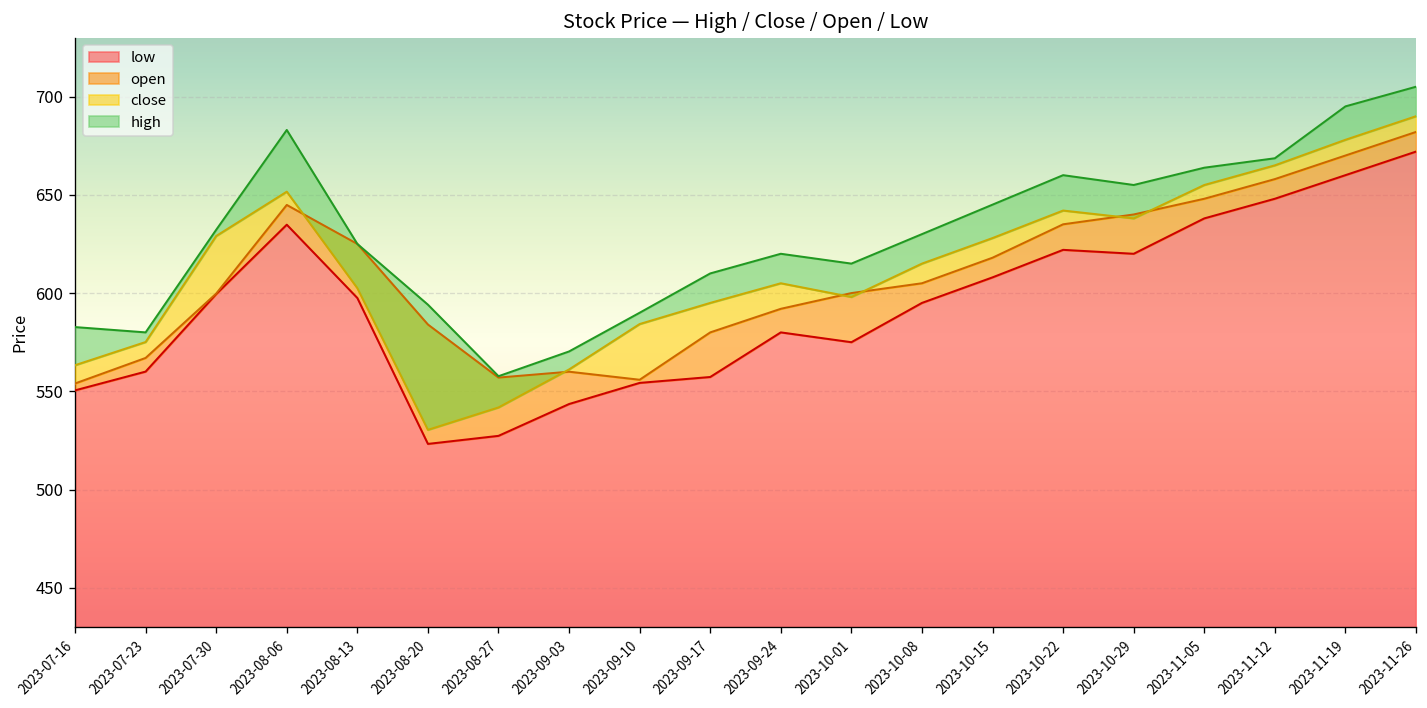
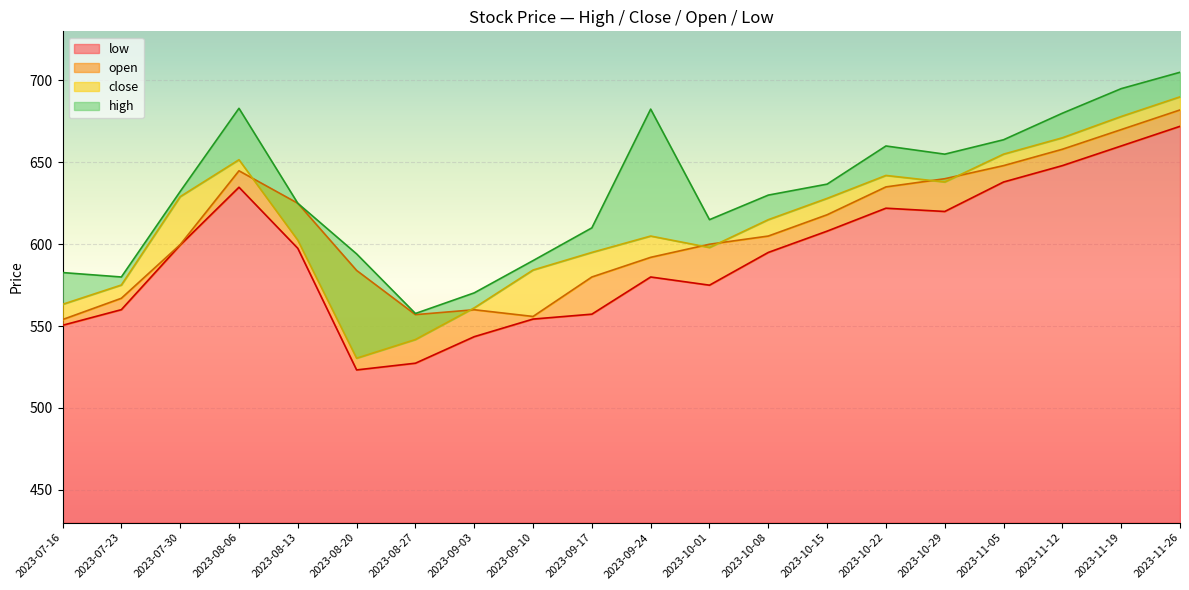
  {
    "low": {
      "2023-07-16": 551,
      "2023-07-23": 560,
      "2023-08-06": 635,
      "2023-08-13": 598,
      "2023-08-20": 523,
      "2023-08-27": 527,
      "2023-09-03": 544,
      "2023-09-10": 554,
      "2023-09-17": 557,
      "2023-09-24": 580,
      "2023-10-01": 575,
      "2023-10-08": 595,
      "2023-10-15": 608,
      "2023-10-22": 622,
      "2023-10-29": 620,
      "2023-11-05": 638,
      "2023-11-12": 648,
      "2023-11-19": 660,
      "2023-11-26": 672
    },
    "high": {
      "2023-07-16": 583,
      "2023-07-23": 580,
      "2023-07-30": 632,
      "2023-08-06": 683,
      "2023-08-20": 594,
      "2023-09-03": 570,
      "2023-09-10": 590,
      "2023-09-17": 610,
-     "2023-09-24": 620,
+     "2023-09-24": 683,
      "2023-10-01": 615,
      "2023-10-08": 630,
-     "2023-10-15": 645,
+     "2023-10-15": 637,
      "2023-10-22": 660,
      "2023-10-29": 655,
      "2023-11-05": 664,
-     "2023-11-12": 669,
+     "2023-11-12": 680,
      "2023-11-19": 695,
      "2023-11-26": 705
    }
  }
